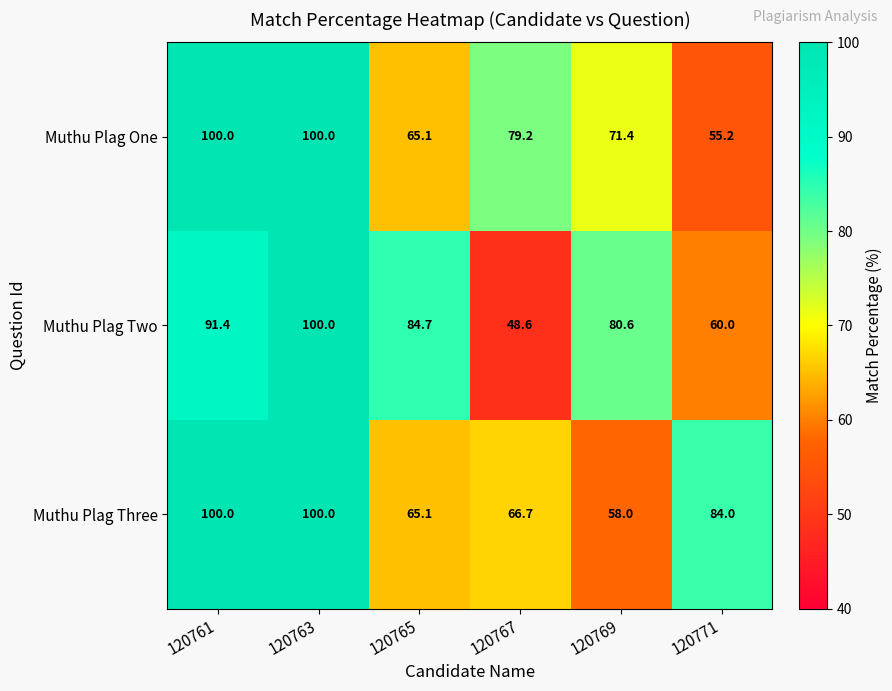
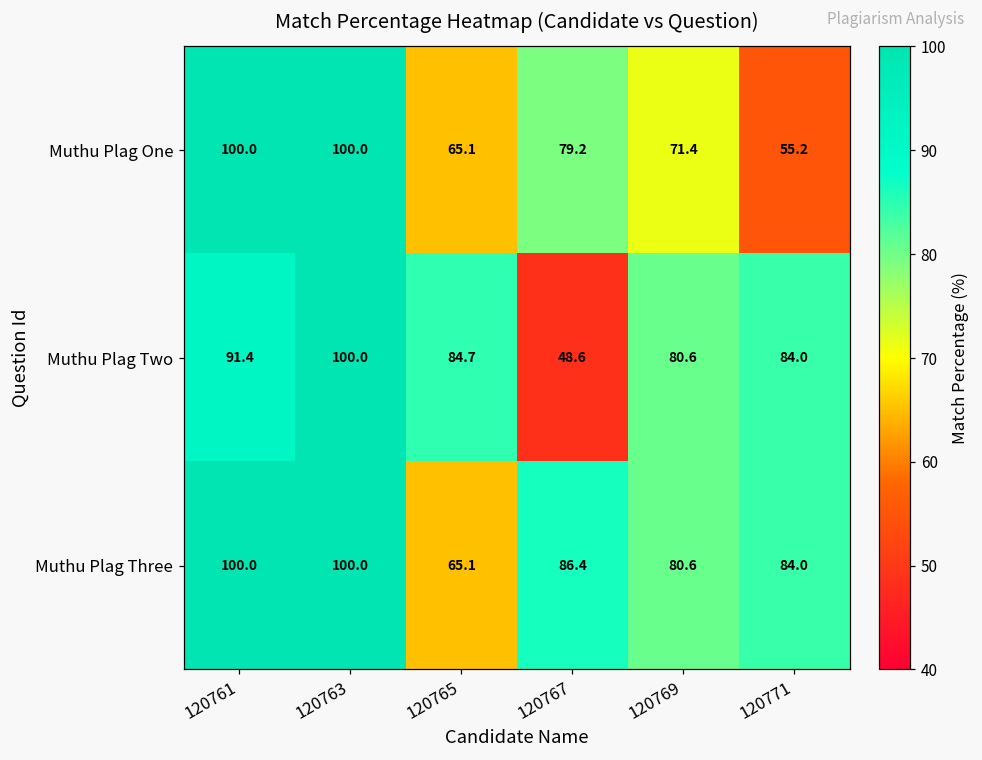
  {
    "Muthu Plag One": {
      "120761": 100.0,
      "120763": 100.0,
      "120765": 65.1,
      "120767": 79.2,
      "120769": 71.4,
      "120771": 55.2
    },
    "Muthu Plag Two": {
      "120761": 91.4,
      "120763": 100.0,
      "120765": 84.7,
      "120767": 48.6,
      "120769": 80.6,
-     "120771": 60.0
+     "120771": 84.0
    },
    "Muthu Plag Three": {
      "120761": 100.0,
      "120763": 100.0,
      "120765": 65.1,
-     "120767": 66.7,
-     "120769": 58.0,
+     "120767": 86.4,
+     "120769": 80.6,
      "120771": 84.0
    }
  }
